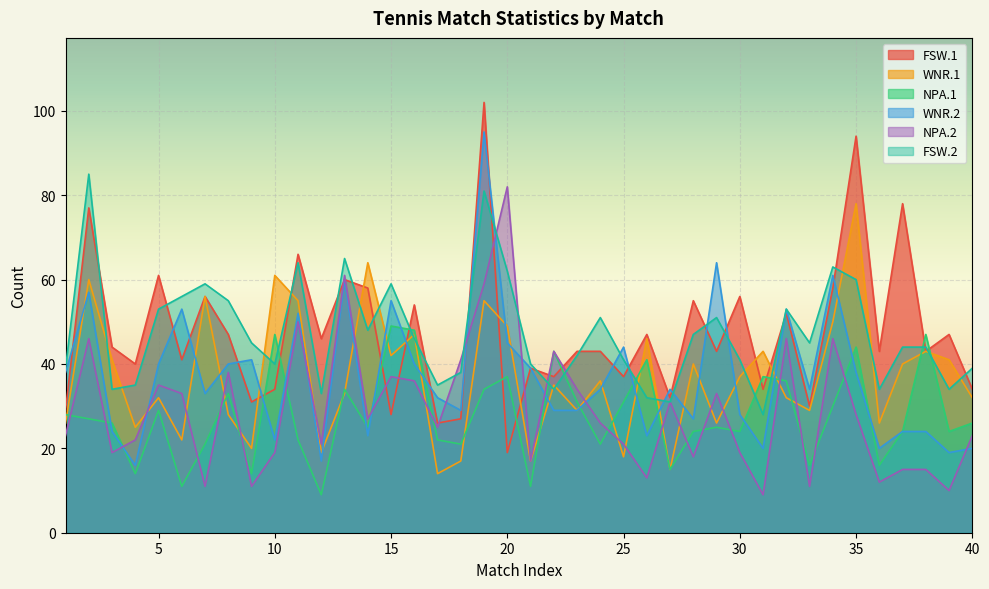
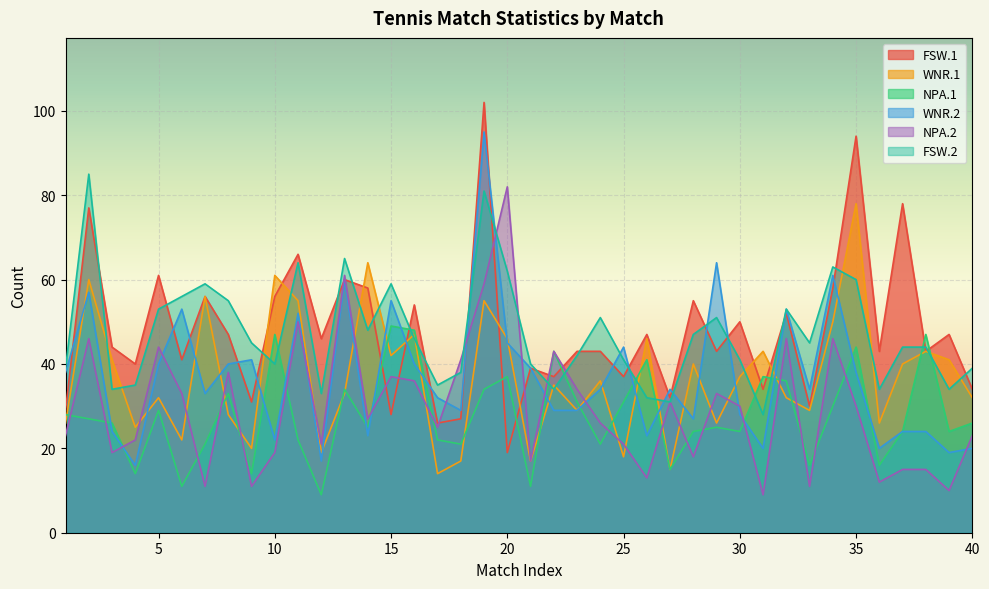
  {
    "FSW.1": {
      "5": 61,
-     "10": 34,
+     "10": 56,
      "15": 28,
      "20": 19,
      "25": 37,
-     "30": 56,
+     "30": 50,
      "35": 94,
      "40": 34
    },
    "WNR.1": {
      "5": 32,
      "10": 61,
      "15": 42,
-     "20": 49,
+     "20": 46,
      "25": 18,
      "30": 37,
      "35": 78,
      "40": 32
    },
    "NPA.2": {
-     "5": 35,
+     "5": 44,
      "10": 19,
      "15": 37,
      "20": 82,
      "25": 21,
-     "30": 19,
-     "35": 28,
+     "30": 30,
+     "35": 30,
      "40": 23
    }
  }
